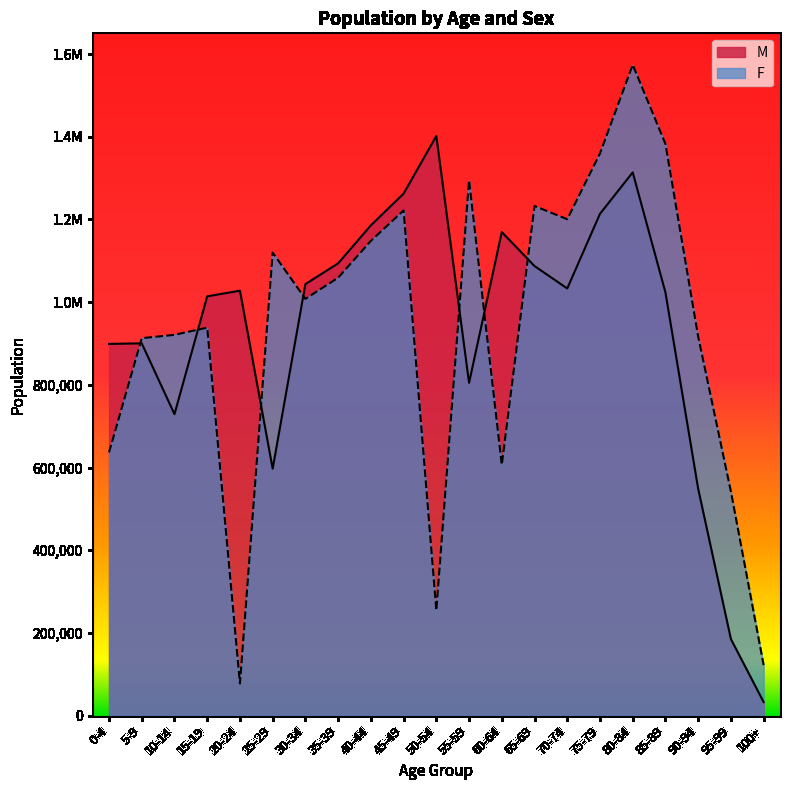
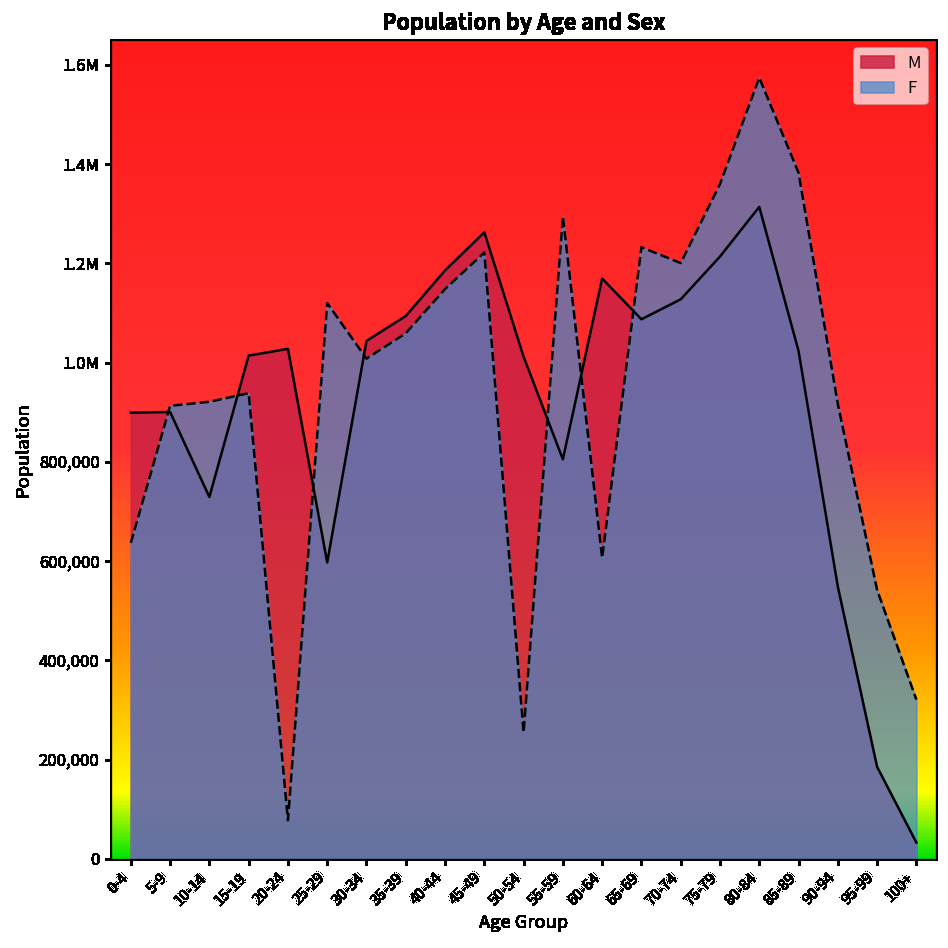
  {
    "M": {
      "0-4": "900,000",
      "5-9": "900,000",
      "10-14": "730,000",
      "15-19": "1,010,000",
      "20-24": "1,030,000",
      "25-29": "600,000",
      "30-34": "1,040,000",
      "35-39": "1,090,000",
      "40-44": "1,190,000",
      "45-49": "1,260,000",
-     "50-54": "1,400,000",
+     "50-54": "1,010,000",
      "55-59": "800,000",
      "60-64": "1,170,000",
      "65-69": "1,090,000",
-     "70-74": "1,030,000",
+     "70-74": "1,130,000",
      "75-79": "1,210,000",
      "80-84": "1,310,000",
      "85-89": "1,020,000",
      "90-94": "550,000",
      "95-99": "190,000",
      "100+": "30,000"
    },
    "F": {
      "0-4": "640,000",
      "5-9": "910,000",
      "10-14": "920,000",
      "15-19": "940,000",
      "20-24": "80,000",
      "25-29": "1,120,000",
      "30-34": "1,010,000",
      "35-39": "1,060,000",
      "40-44": "1,150,000",
      "45-49": "1,220,000",
      "50-54": "250,000",
      "55-59": "1,290,000",
      "60-64": "610,000",
      "65-69": "1,230,000",
      "70-74": "1,200,000",
      "75-79": "1,360,000",
      "80-84": "1,570,000",
      "85-89": "1,380,000",
      "90-94": "920,000",
      "95-99": "540,000",
-     "100+": "120,000"
+     "100+": "320,000"
    }
  }
